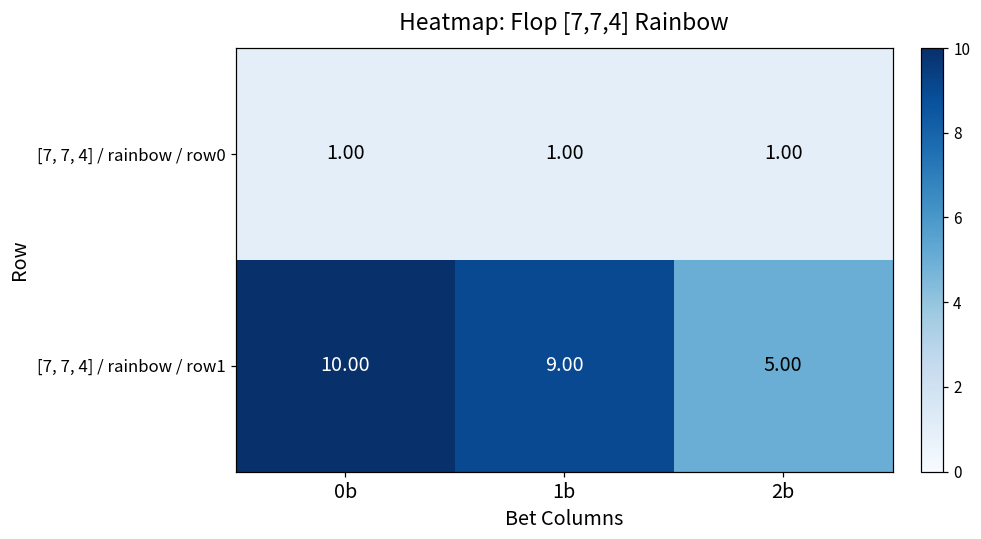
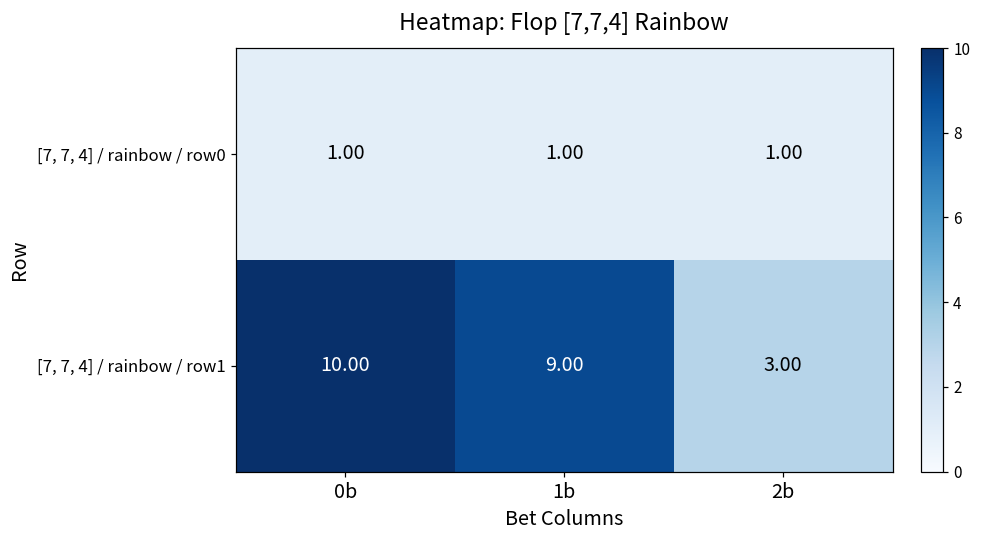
  {
    "[7, 7, 4] / rainbow / row0": {
      "0b": 1.00,
      "1b": 1.00,
      "2b": 1.00
    },
    "[7, 7, 4] / rainbow / row1": {
      "0b": 10.00,
      "1b": 9.00,
-     "2b": 5.00
+     "2b": 3.00
    }
  }
